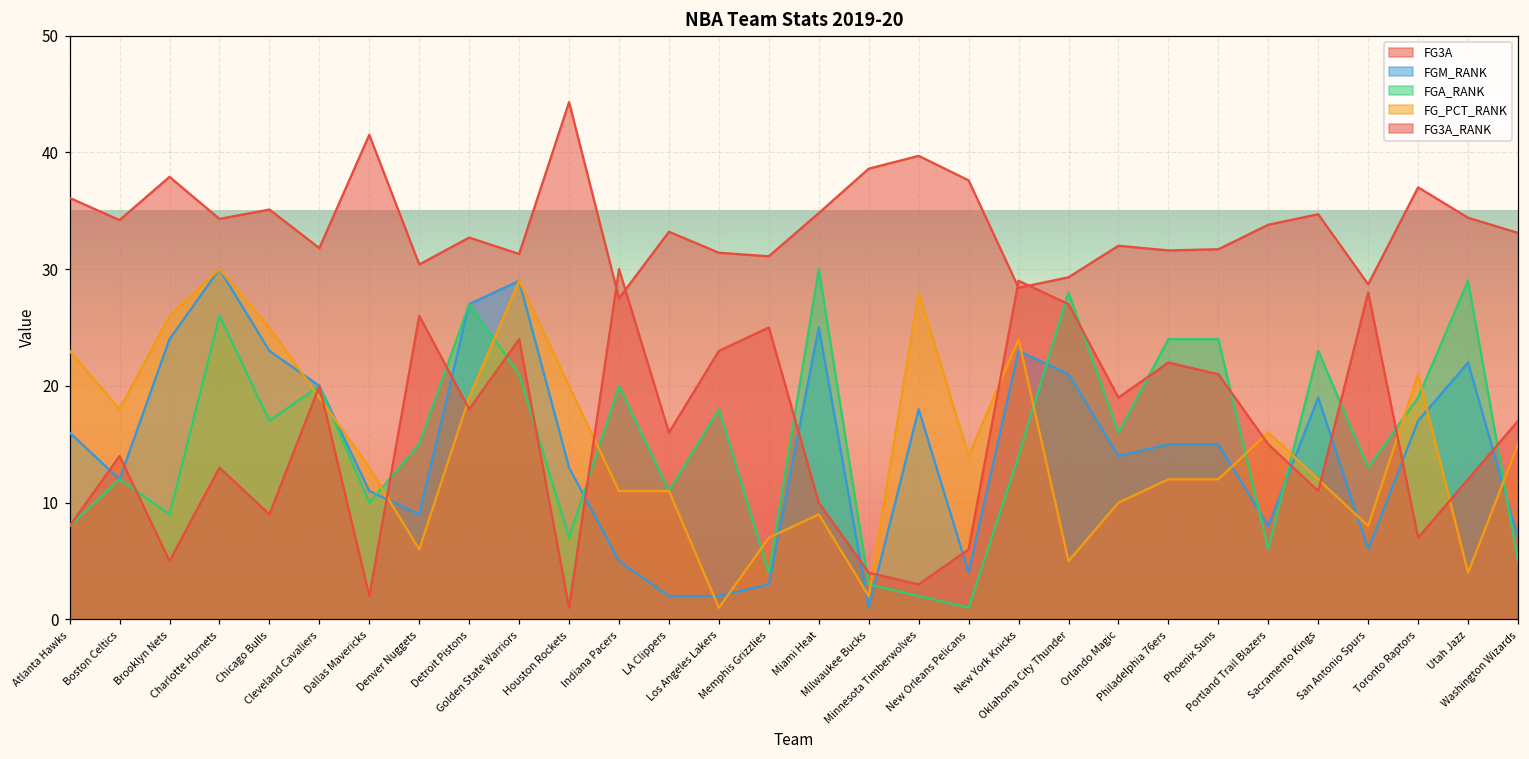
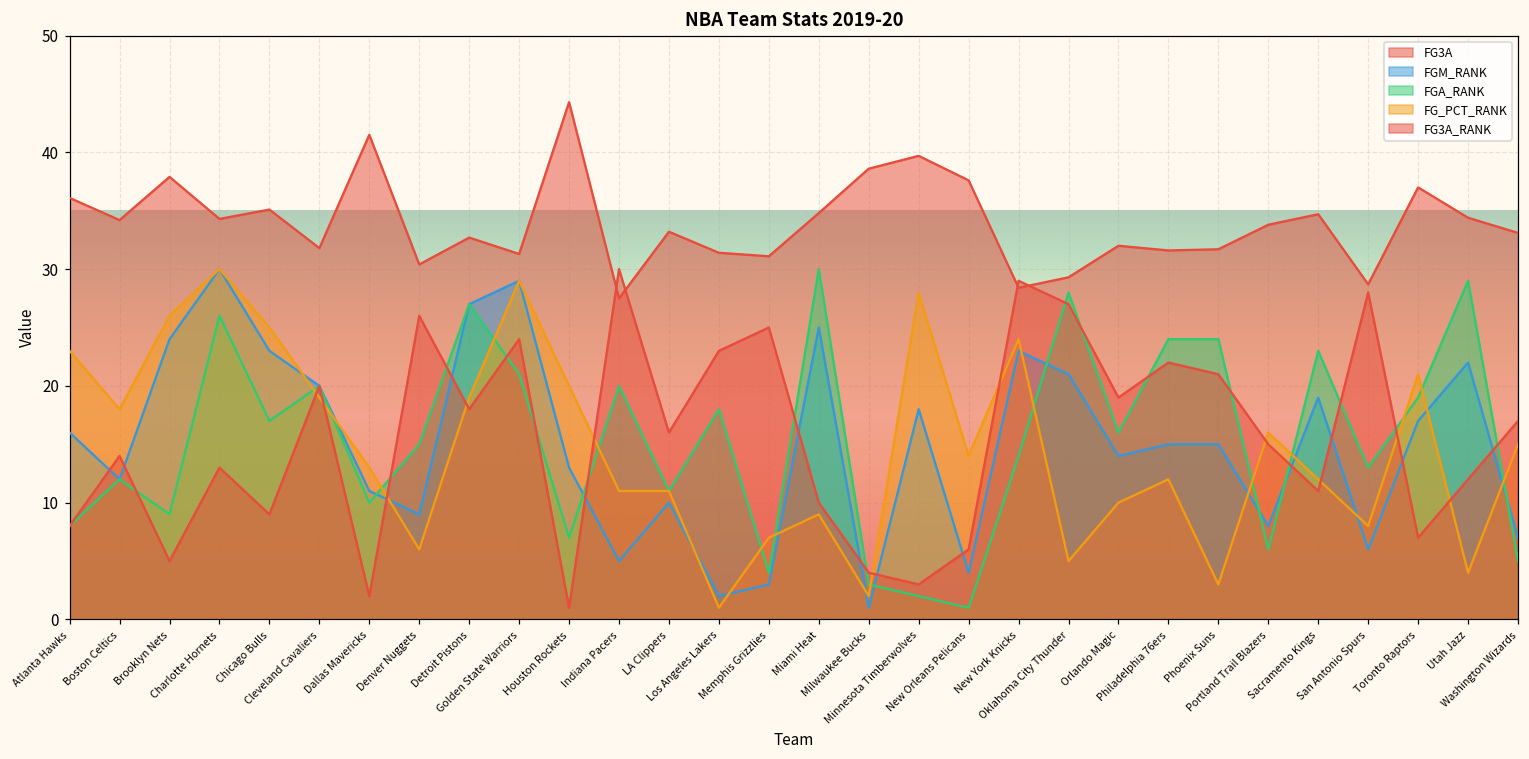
  {
    "FGM_RANK": {
      "Atlanta Hawks": 16,
      "Brooklyn Nets": 24,
      "Chicago Bulls": 23,
      "Dallas Mavericks": 11,
      "Denver Nuggets": 9,
      "Houston Rockets": 13,
      "Indiana Pacers": 5,
-     "LA Clippers": 2,
+     "LA Clippers": 10,
      "Los Angeles Lakers": 2,
      "Memphis Grizzlies": 3,
      "Miami Heat": 25,
      "Milwaukee Bucks": 1,
      "Minnesota Timberwolves": 18,
      "New Orleans Pelicans": 4,
      "New York Knicks": 23,
      "Oklahoma City Thunder": 21,
      "Orlando Magic": 14,
      "Philadelphia 76ers": 15,
      "Phoenix Suns": 15,
      "Portland Trail Blazers": 8,
      "Sacramento Kings": 19,
      "San Antonio Spurs": 6,
      "Toronto Raptors": 17,
      "Utah Jazz": 22,
      "Washington Wizards": 7
    },
    "FGA_RANK": {
      "Brooklyn Nets": 9,
      "Charlotte Hornets": 26,
      "Chicago Bulls": 17,
      "Dallas Mavericks": 10,
      "Denver Nuggets": 15,
      "Golden State Warriors": 21,
      "Houston Rockets": 7,
      "Indiana Pacers": 20,
      "Los Angeles Lakers": 18,
      "Memphis Grizzlies": 4,
      "Miami Heat": 30,
      "Milwaukee Bucks": 3,
      "Minnesota Timberwolves": 2,
      "New Orleans Pelicans": 1,
      "New York Knicks": 14,
      "Oklahoma City Thunder": 28,
      "Orlando Magic": 16,
      "Philadelphia 76ers": 24,
      "Phoenix Suns": 24,
      "Portland Trail Blazers": 6,
      "Sacramento Kings": 23,
      "San Antonio Spurs": 13,
      "Toronto Raptors": 19,
      "Utah Jazz": 29,
      "Washington Wizards": 5
    },
    "FG_PCT_RANK": {
      "Atlanta Hawks": 23,
      "Boston Celtics": 18,
      "Brooklyn Nets": 26,
      "Chicago Bulls": 25,
      "Cleveland Cavaliers": 19,
      "Dallas Mavericks": 13,
      "Denver Nuggets": 6,
      "Detroit Pistons": 19,
      "Houston Rockets": 20,
      "Indiana Pacers": 11,
      "Los Angeles Lakers": 1,
      "Memphis Grizzlies": 7,
      "Miami Heat": 9,
      "Milwaukee Bucks": 2,
      "Minnesota Timberwolves": 28,
      "New Orleans Pelicans": 14,
      "New York Knicks": 24,
      "Oklahoma City Thunder": 5,
      "Orlando Magic": 10,
      "Philadelphia 76ers": 12,
-     "Phoenix Suns": 12,
+     "Phoenix Suns": 3,
      "Portland Trail Blazers": 16,
      "Sacramento Kings": 12,
      "San Antonio Spurs": 8,
      "Toronto Raptors": 21,
      "Utah Jazz": 4,
      "Washington Wizards": 15
    }
  }
